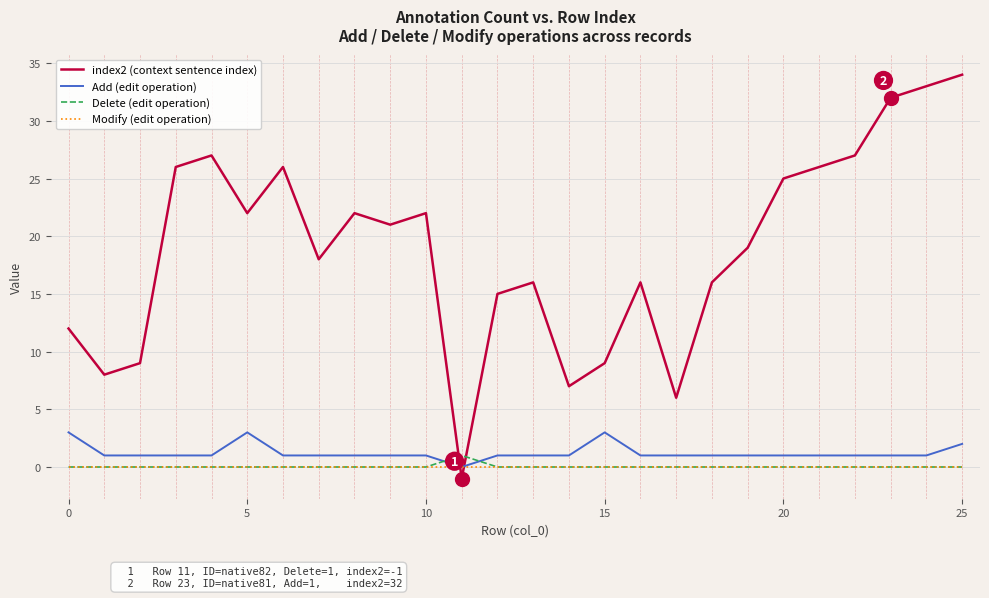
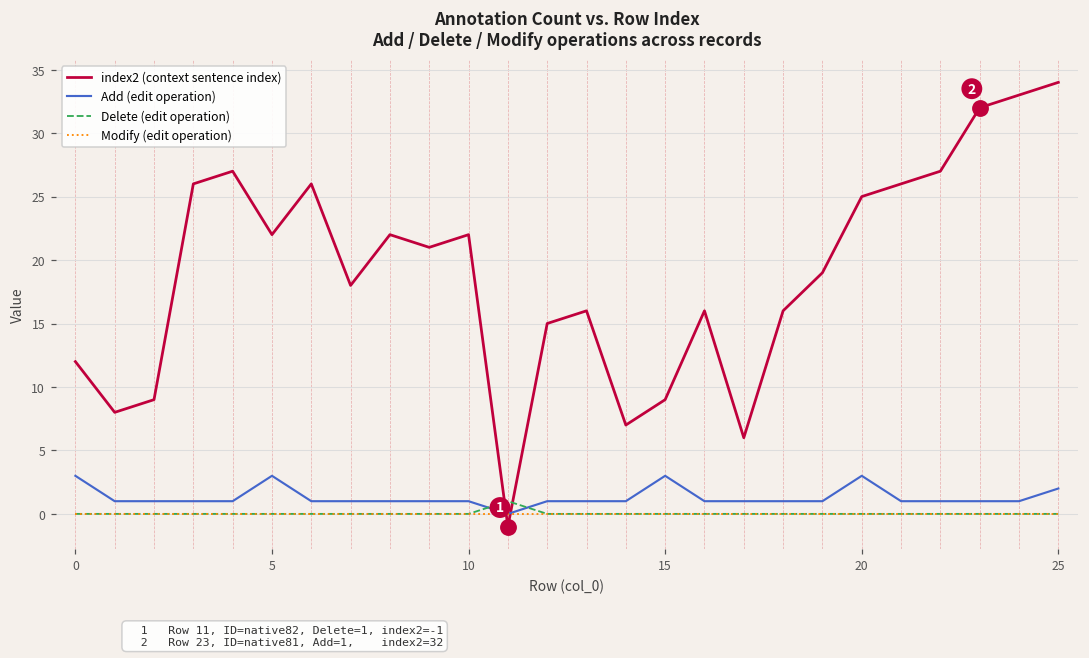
  {
    "Add (edit operation)": {
      "0": 3,
      "5": 3,
      "15": 3,
-     "20": 1,
+     "20": 3,
      "25": 2
    }
  }
